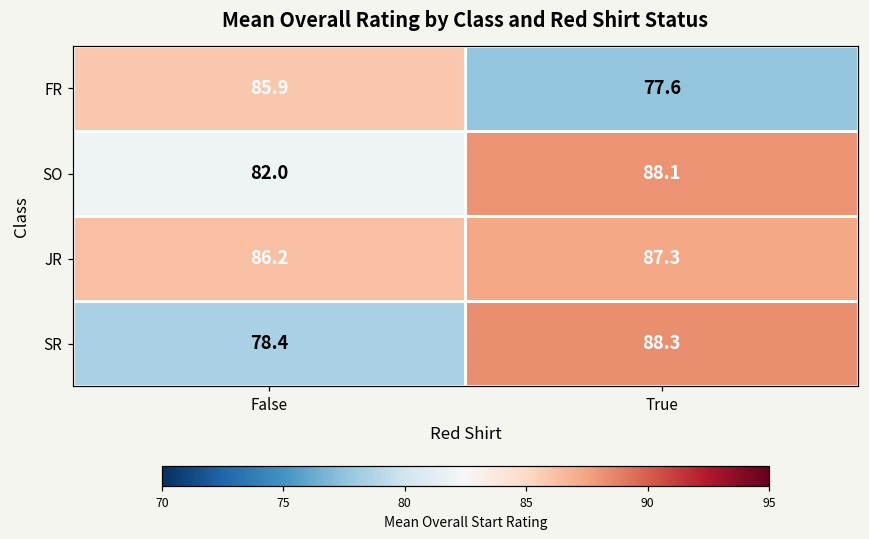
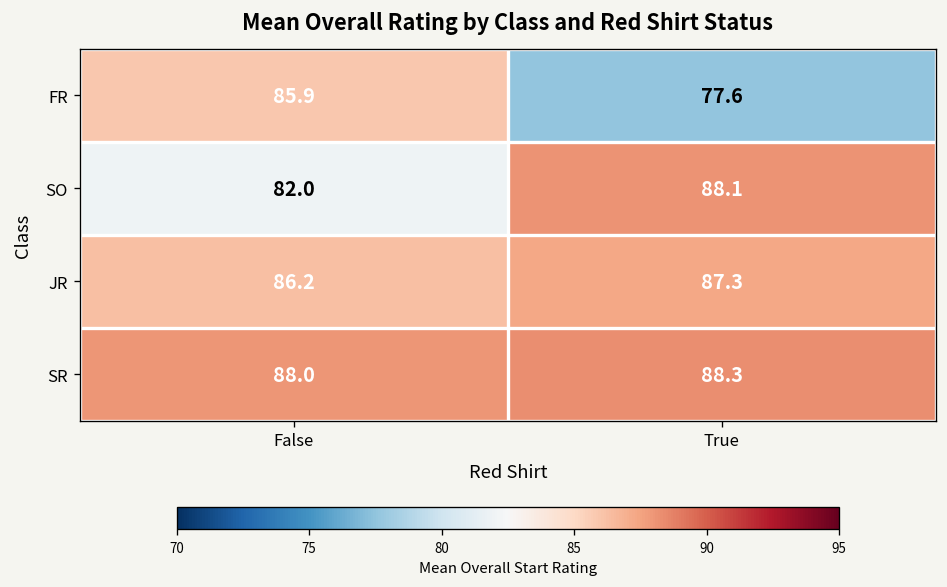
  {
    "FR": {
      "False": 85.9,
      "True": 77.6
    },
    "SO": {
      "False": 82.0,
      "True": 88.1
    },
    "JR": {
      "False": 86.2,
      "True": 87.3
    },
    "SR": {
-     "False": 78.4,
+     "False": 88.0,
      "True": 88.3
    }
  }
